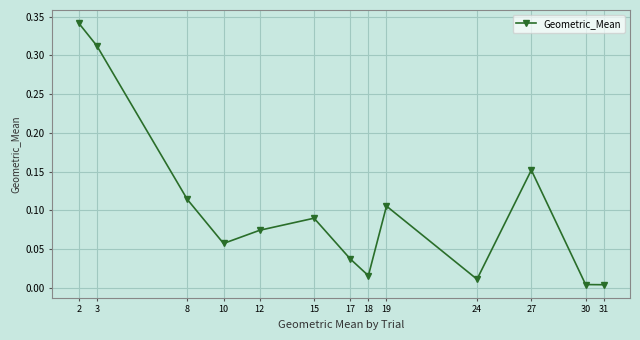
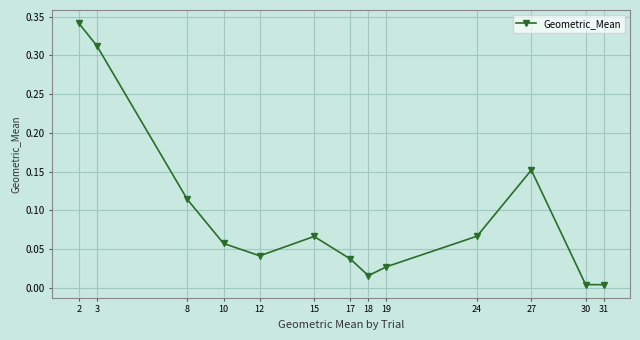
  {
    "2": 0.34,
    "3": 0.31,
    "8": 0.11,
    "10": 0.06,
-   "12": 0.07,
-   "15": 0.09,
+   "12": 0.04,
+   "15": 0.07,
    "17": 0.04,
    "18": 0.02,
-   "19": 0.11,
-   "24": 0.01,
+   "19": 0.03,
+   "24": 0.07,
    "27": 0.15,
    "30": 0.00,
    "31": 0.00
  }
